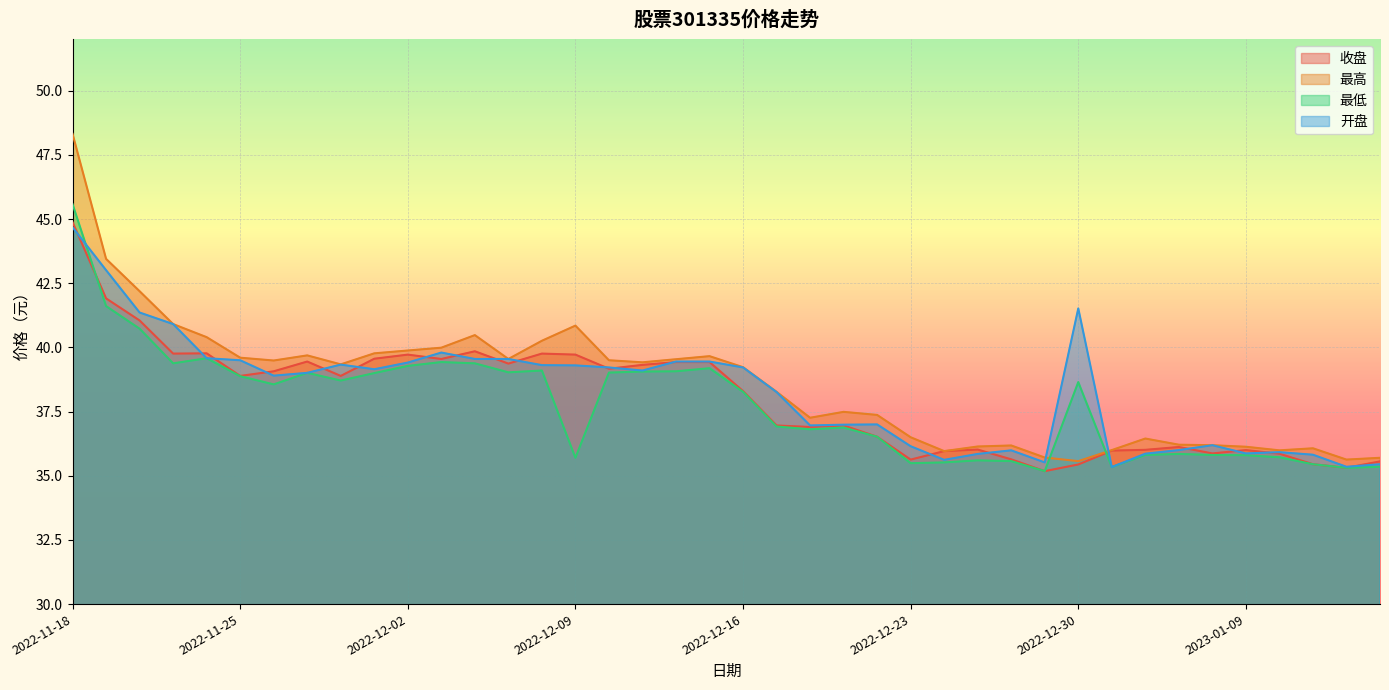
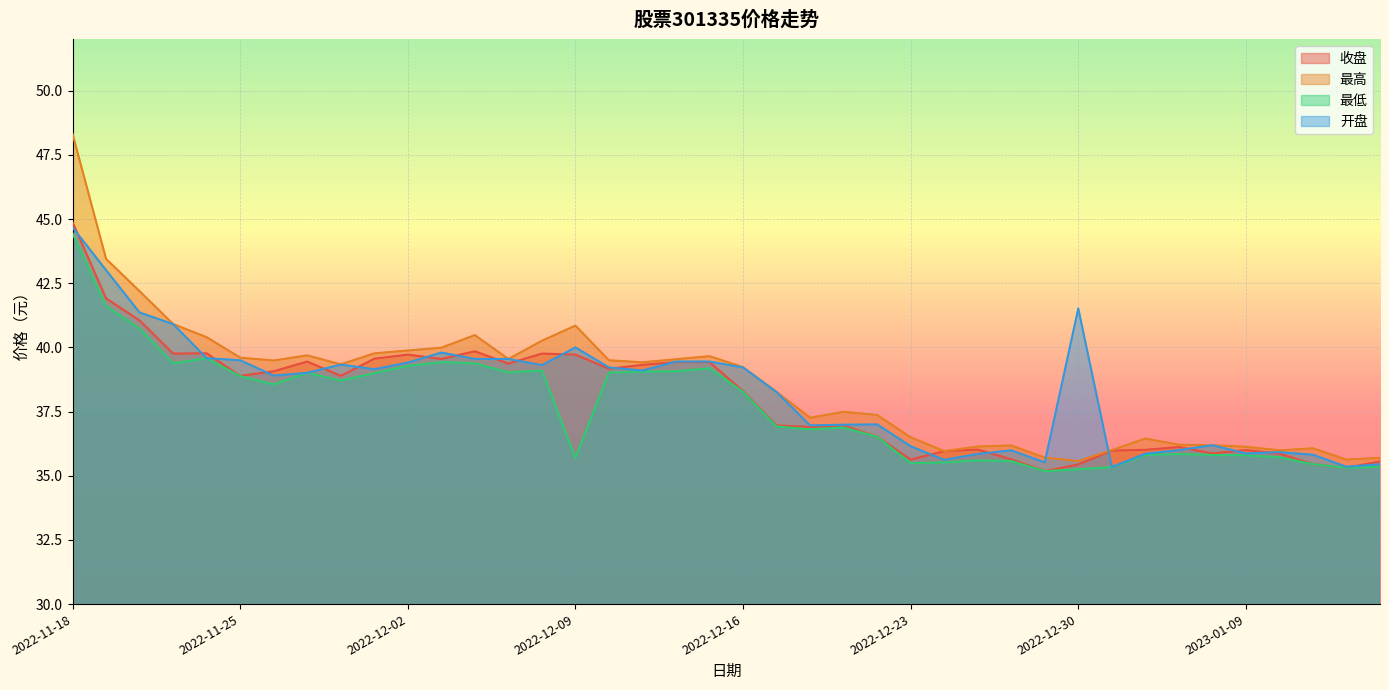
  {
    "最低": {
-     "2022-11-18": 45.6,
+     "2022-11-18": 44.4,
      "2022-12-02": 39.3,
      "2022-12-09": 35.7,
      "2022-12-23": 35.5,
-     "2022-12-30": 38.7
+     "2022-12-30": 35.3
    },
    "开盘": {
      "2022-11-18": 44.7,
      "2022-11-25": 39.5,
      "2022-12-02": 39.4,
-     "2022-12-09": 39.3,
+     "2022-12-09": 40.0,
      "2022-12-23": 36.2,
      "2022-12-30": 41.5
    }
  }
